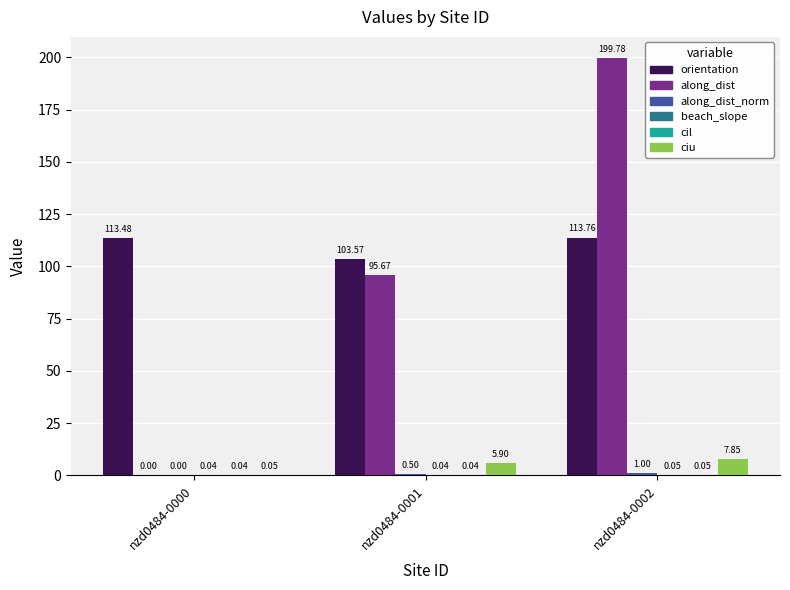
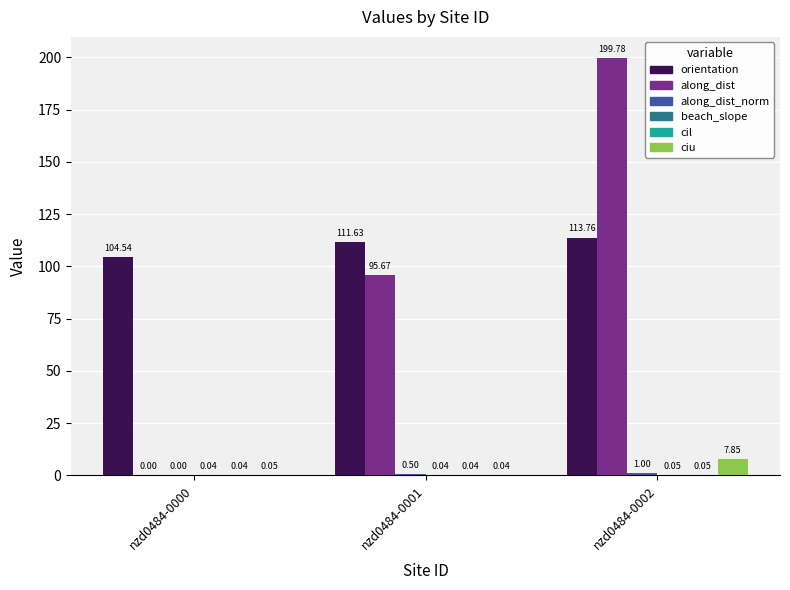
  {
    "orientation": {
-     "nzd0484-0000": 113.48,
-     "nzd0484-0001": 103.57,
+     "nzd0484-0000": 104.54,
+     "nzd0484-0001": 111.63,
      "nzd0484-0002": 113.76
    },
    "along_dist": {
      "nzd0484-0000": 0.00,
      "nzd0484-0001": 95.67,
      "nzd0484-0002": 199.78
    },
    "ciu": {
      "nzd0484-0000": 0.05,
-     "nzd0484-0001": 5.90,
+     "nzd0484-0001": 0.04,
      "nzd0484-0002": 7.85
    }
  }
